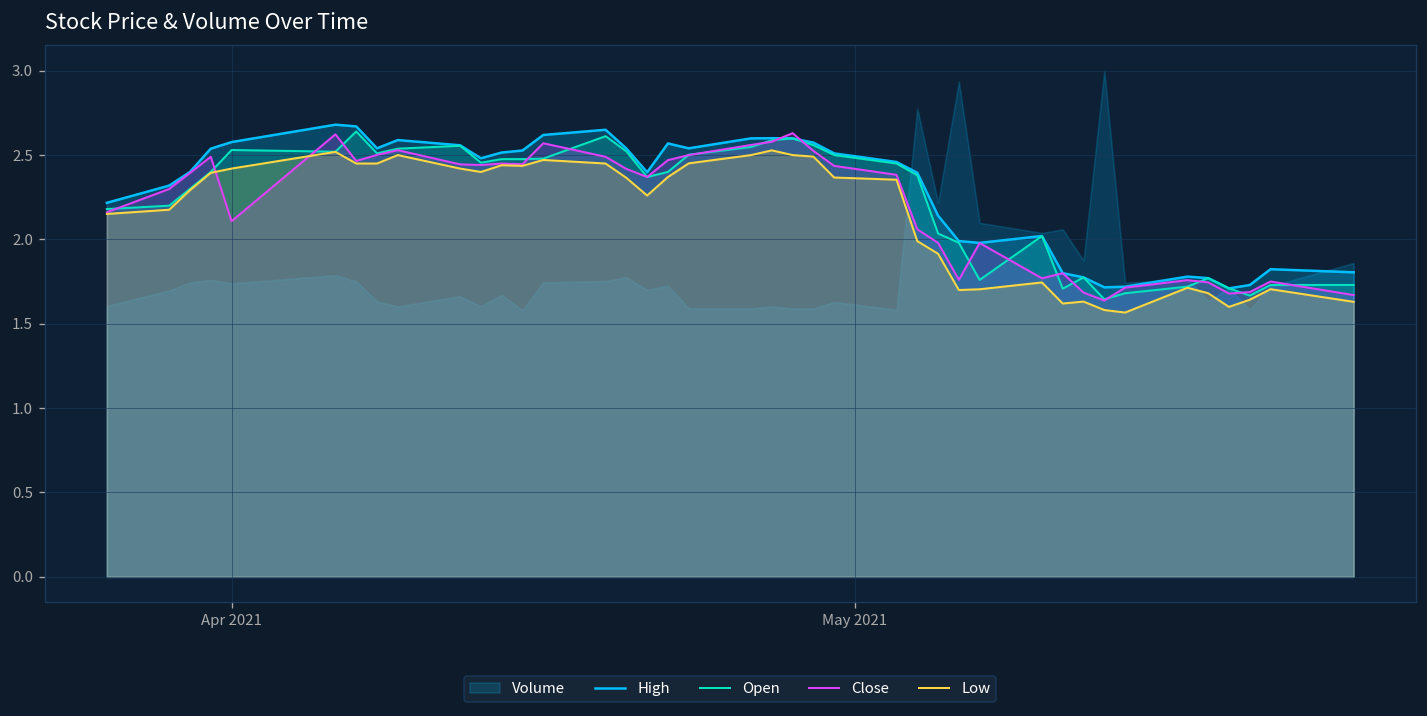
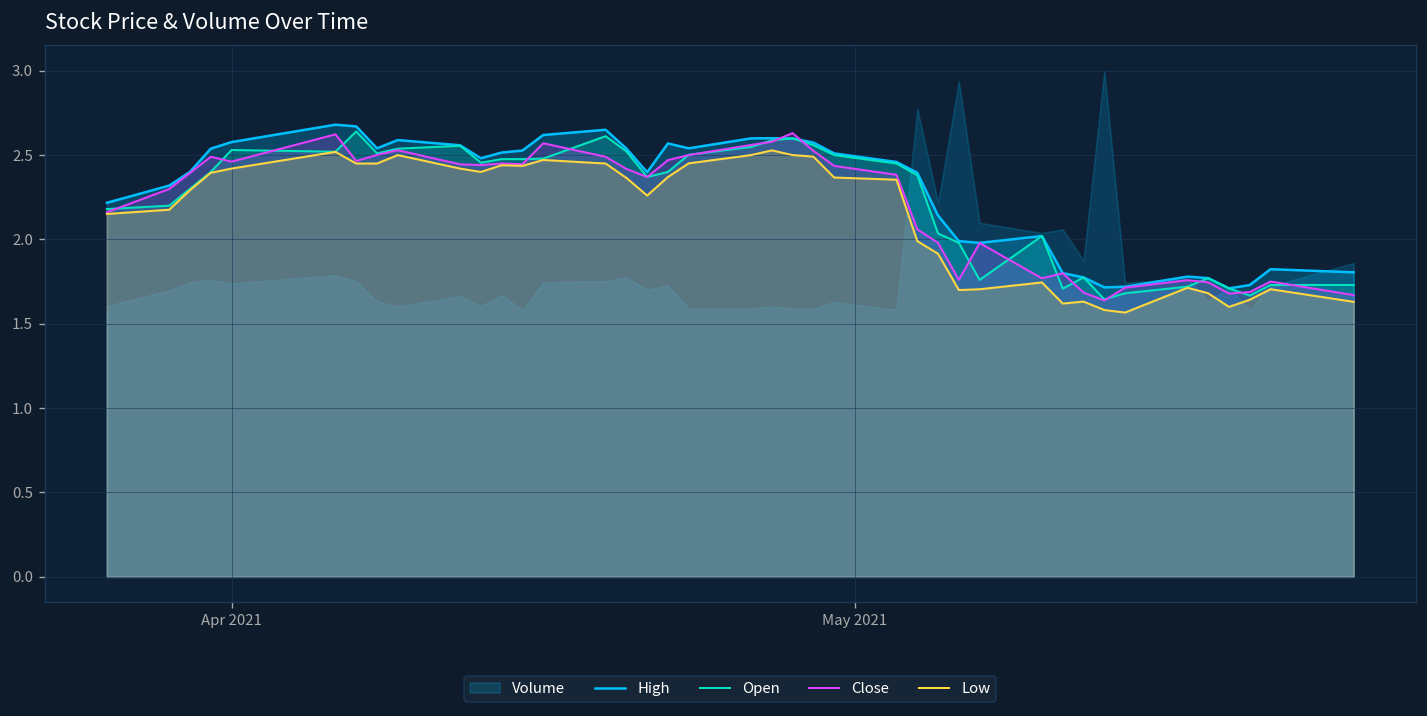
  {
    "Open": {
      "Apr 2021": 2.53
    },
    "Close": {
-     "Apr 2021": 2.11
+     "Apr 2021": 2.46
    },
    "Low": {
      "Apr 2021": 2.42
    }
  }
